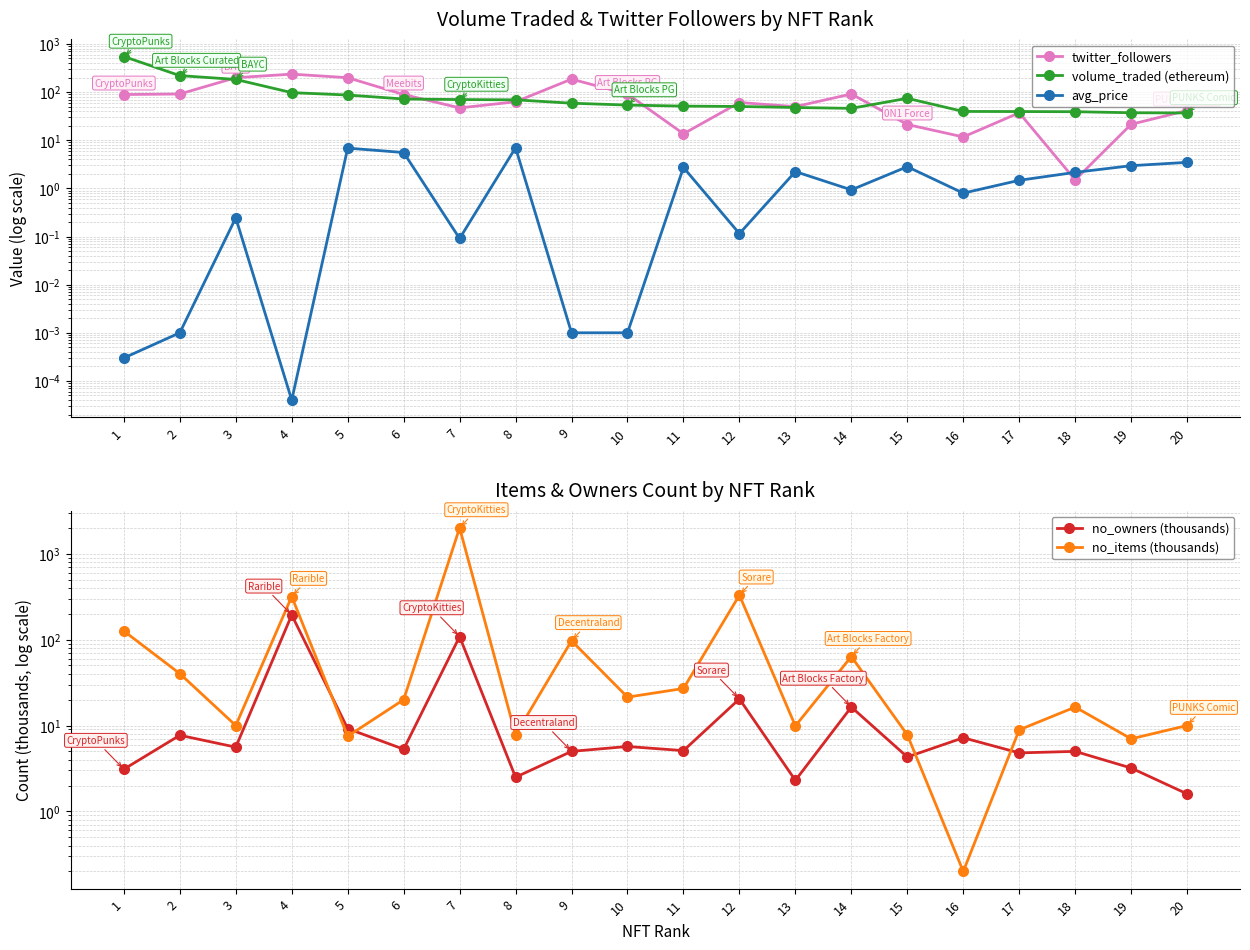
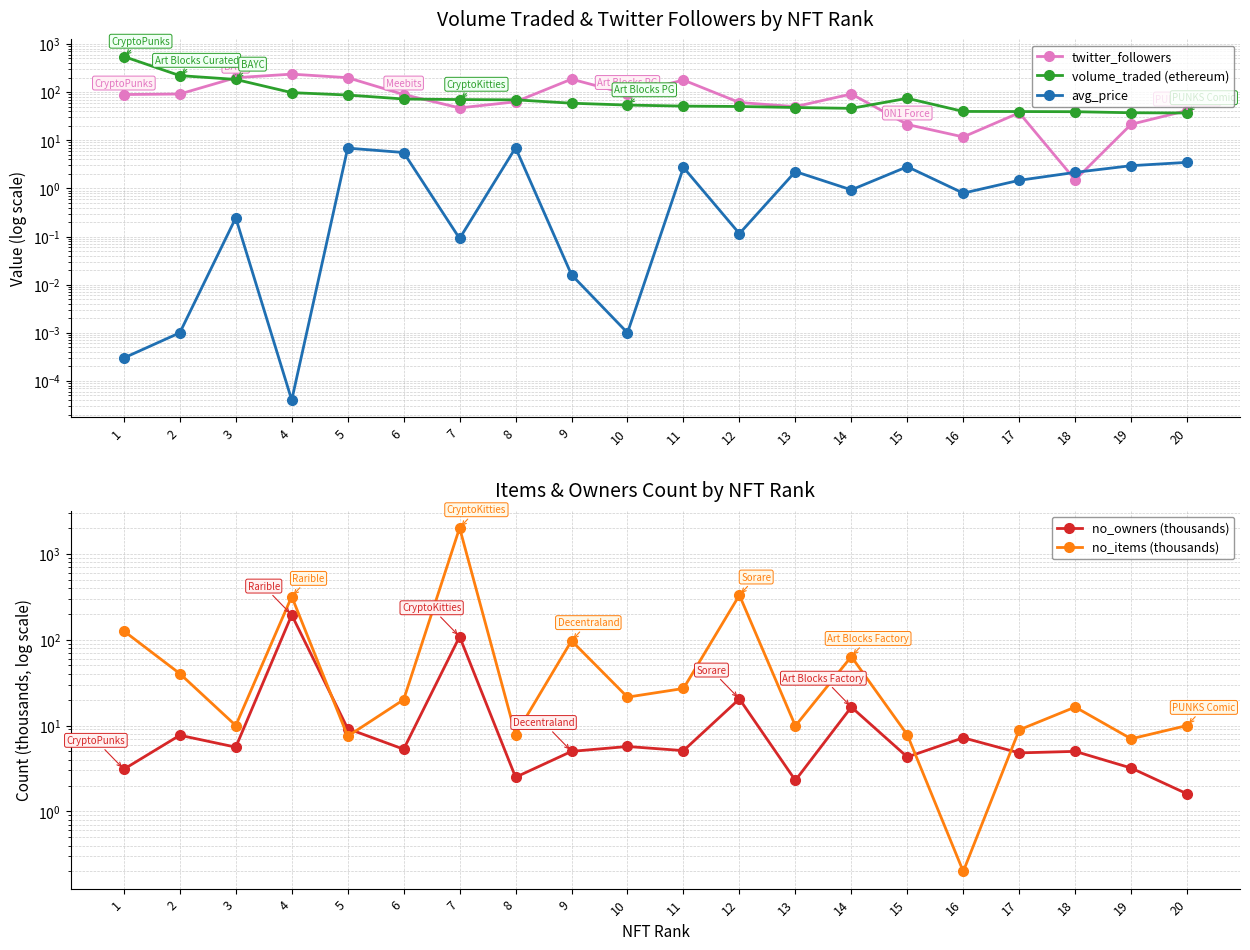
  {
    "Volume Traded & Twitter Followers by NFT Rank": {
      "twitter_followers": {
        "1": 90,
        "2": 90,
        "4": 200,
        "5": 200,
        "6": 90,
        "7": 50,
        "9": 190,
-       "11": 14,
+       "11": 180,
        "12": 60,
        "14": 90,
        "16": 12,
        "18": 1.5,
        "19": 20
      },
      "volume_traded (ethereum)": {
        "1": 500,
        "2": 200,
        "4": 100,
        "5": 90,
        "6": 70,
        "7": 70,
        "9": 60,
        "10": 50,
        "11": 50,
        "12": 50,
        "14": 50,
        "15": 70,
        "16": 40,
        "18": 40,
        "19": 40
      },
      "avg_price": {
        "1": 0.0003,
        "2": 0.001,
        "3": 0.2,
        "4": 0.00004,
        "5": 7,
        "6": 6,
        "7": 0.09,
        "8": 7,
-       "9": 0.001,
+       "9": 0.016,
        "10": 0.001,
        "11": 3,
        "12": 0.11,
        "13": 2,
        "14": 0.9,
        "15": 3,
        "16": 0.8,
        "17": 1.5,
        "18": 2,
        "19": 3,
        "20": 3
      }
    },
    "Items & Owners Count by NFT Rank": {
      "no_owners (thousands)": {
        "1": 3.1,
        "2": 8,
        "3": 6,
        "4": 190,
        "5": 9,
        "6": 5,
        "7": 110,
        "8": 2.5,
        "9": 5,
        "10": 6,
        "11": 5,
        "12": 20,
        "13": 2.3,
        "14": 16,
        "15": 4,
        "16": 7,
        "17": 5,
        "18": 5,
        "19": 3.2,
        "20": 1.6
      },
      "no_items (thousands)": {
        "1": 130,
        "2": 40,
        "3": 10,
        "4": 320,
        "5": 8,
        "6": 20,
        "7": 2000,
        "8": 8,
        "9": 100,
        "10": 21,
        "11": 27,
        "12": 330,
        "13": 10,
        "14": 60,
        "15": 8,
        "16": 0.20,
        "17": 9,
        "18": 16,
        "19": 7,
        "20": 10
      }
    }
  }
